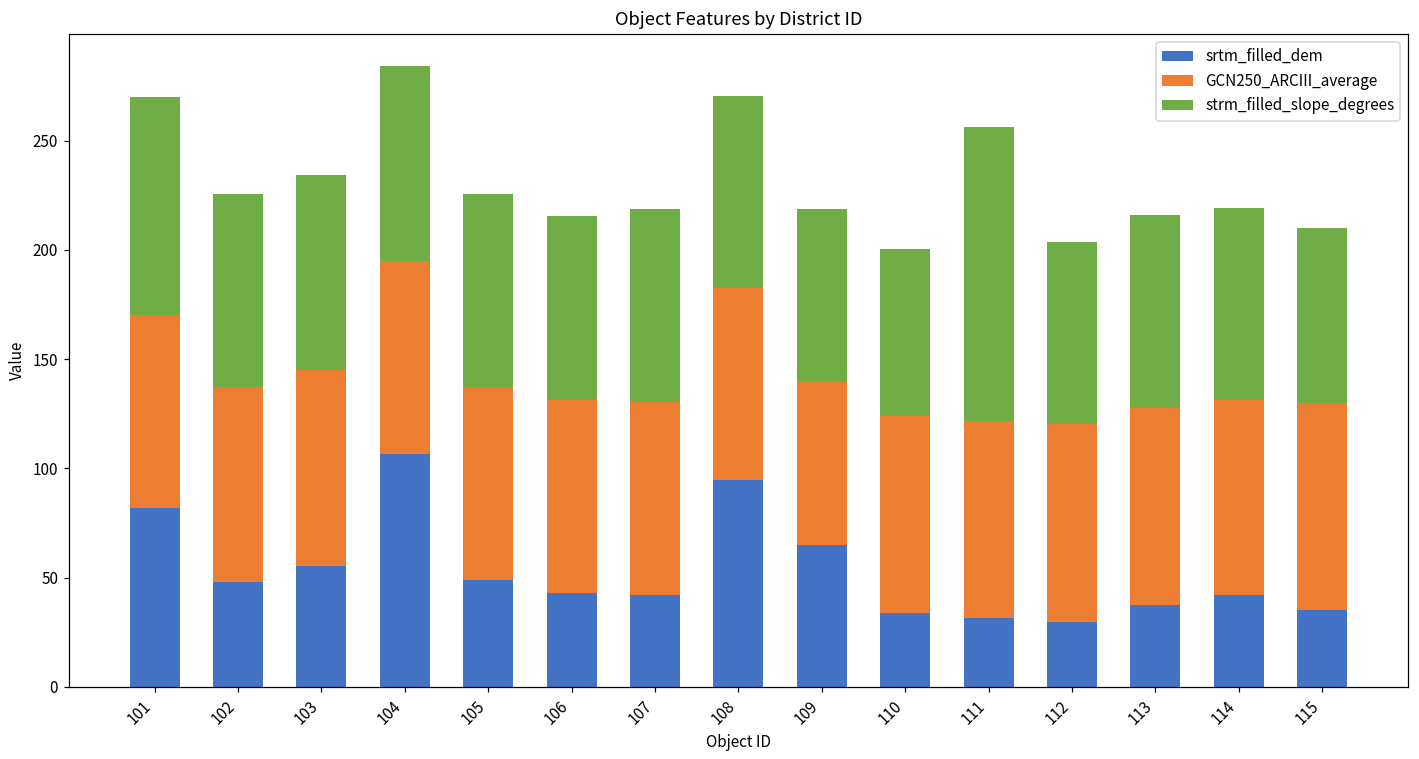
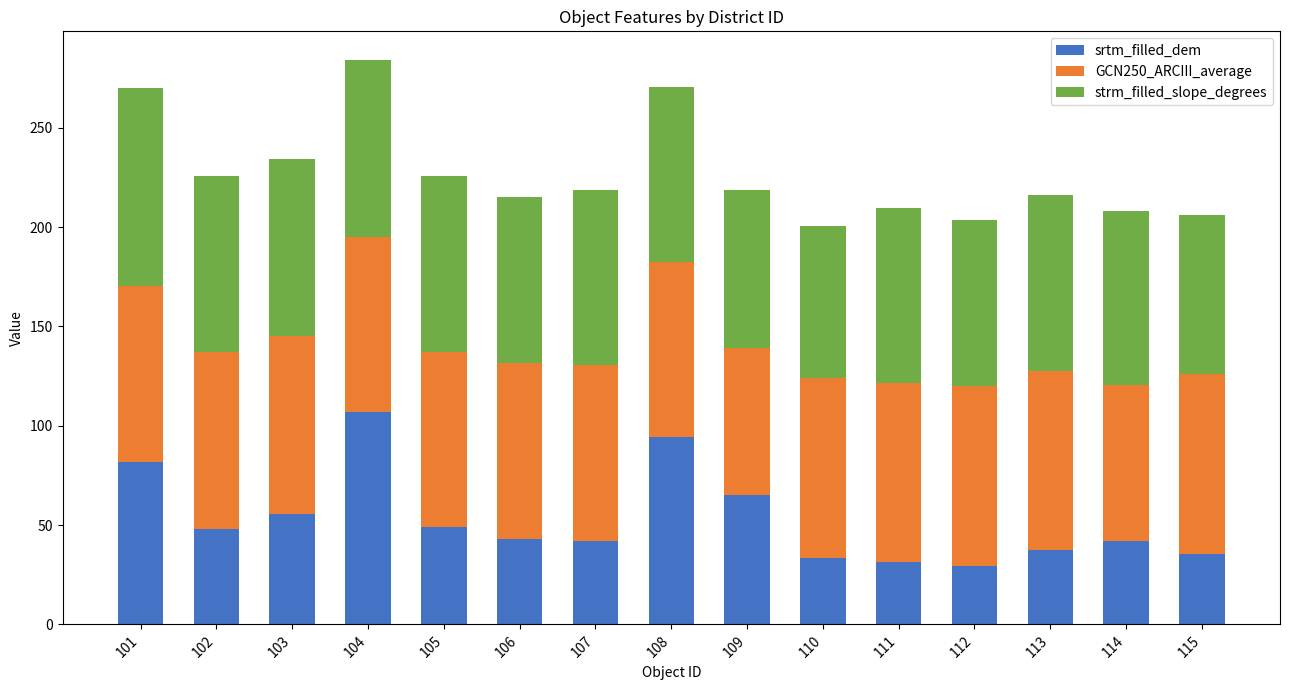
  {
    "srtm_filled_dem": {
      "101": 82,
      "102": 48,
      "103": 55,
      "104": 107,
      "105": 49,
      "106": 43,
      "107": 42,
      "108": 95,
      "109": 65,
      "110": 34,
      "111": 32,
      "112": 30,
      "113": 38,
      "114": 42,
      "115": 35
    },
    "GCN250_ARCIII_average": {
      "101": 89,
      "102": 89,
      "103": 90,
      "104": 88,
      "105": 88,
      "106": 88,
      "107": 88,
      "108": 88,
      "109": 74,
      "110": 90,
      "111": 90,
      "112": 91,
      "113": 90,
-     "114": 89,
-     "115": 95
+     "114": 78,
+     "115": 91
    },
    "strm_filled_slope_degrees": {
      "101": 100,
      "102": 89,
      "103": 89,
      "104": 89,
      "105": 88,
      "106": 84,
      "107": 88,
      "108": 88,
      "109": 79,
      "110": 77,
-     "111": 135,
+     "111": 88,
      "112": 83,
      "113": 89,
      "114": 88,
      "115": 80
    }
  }
